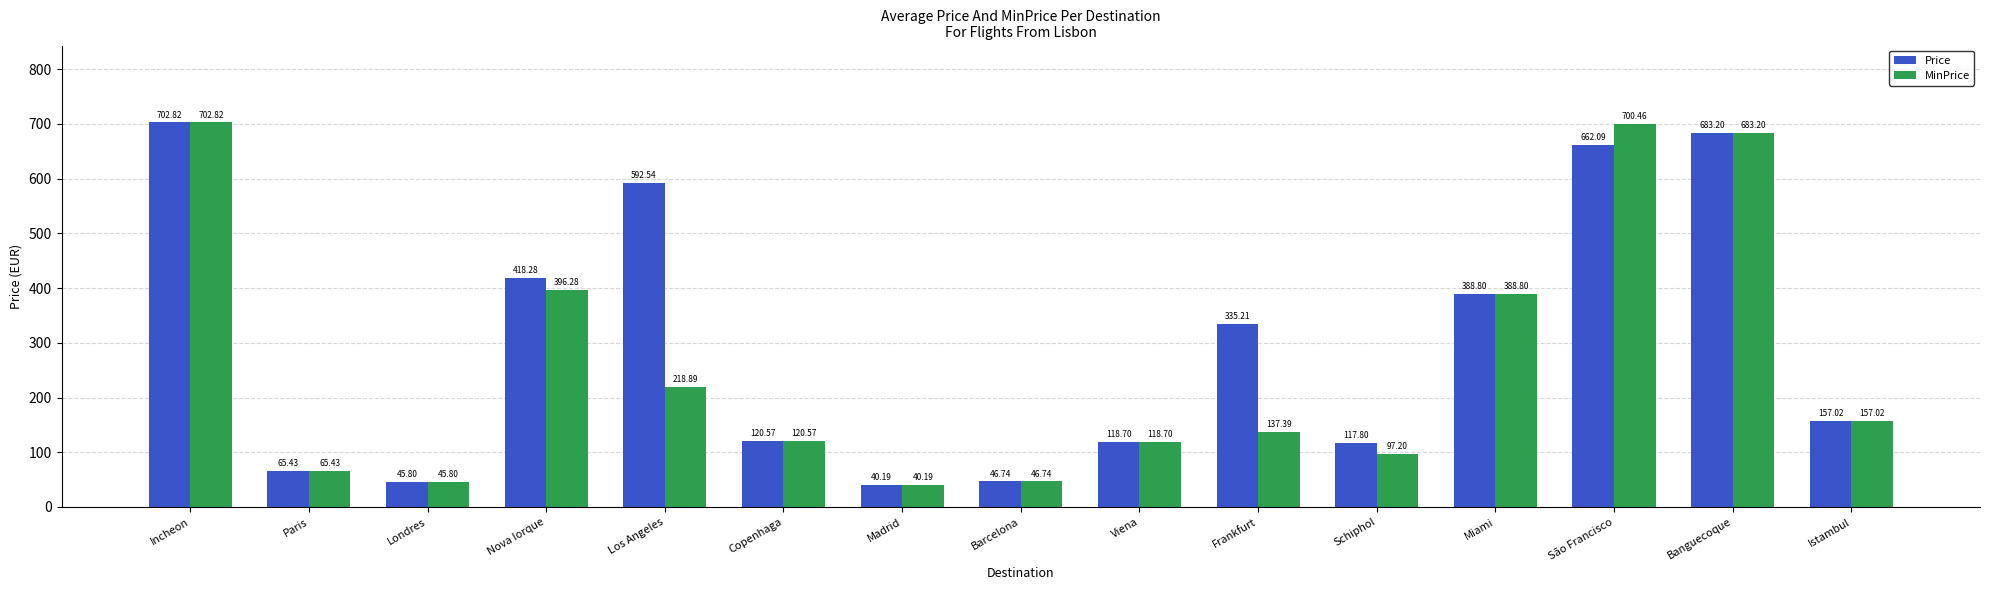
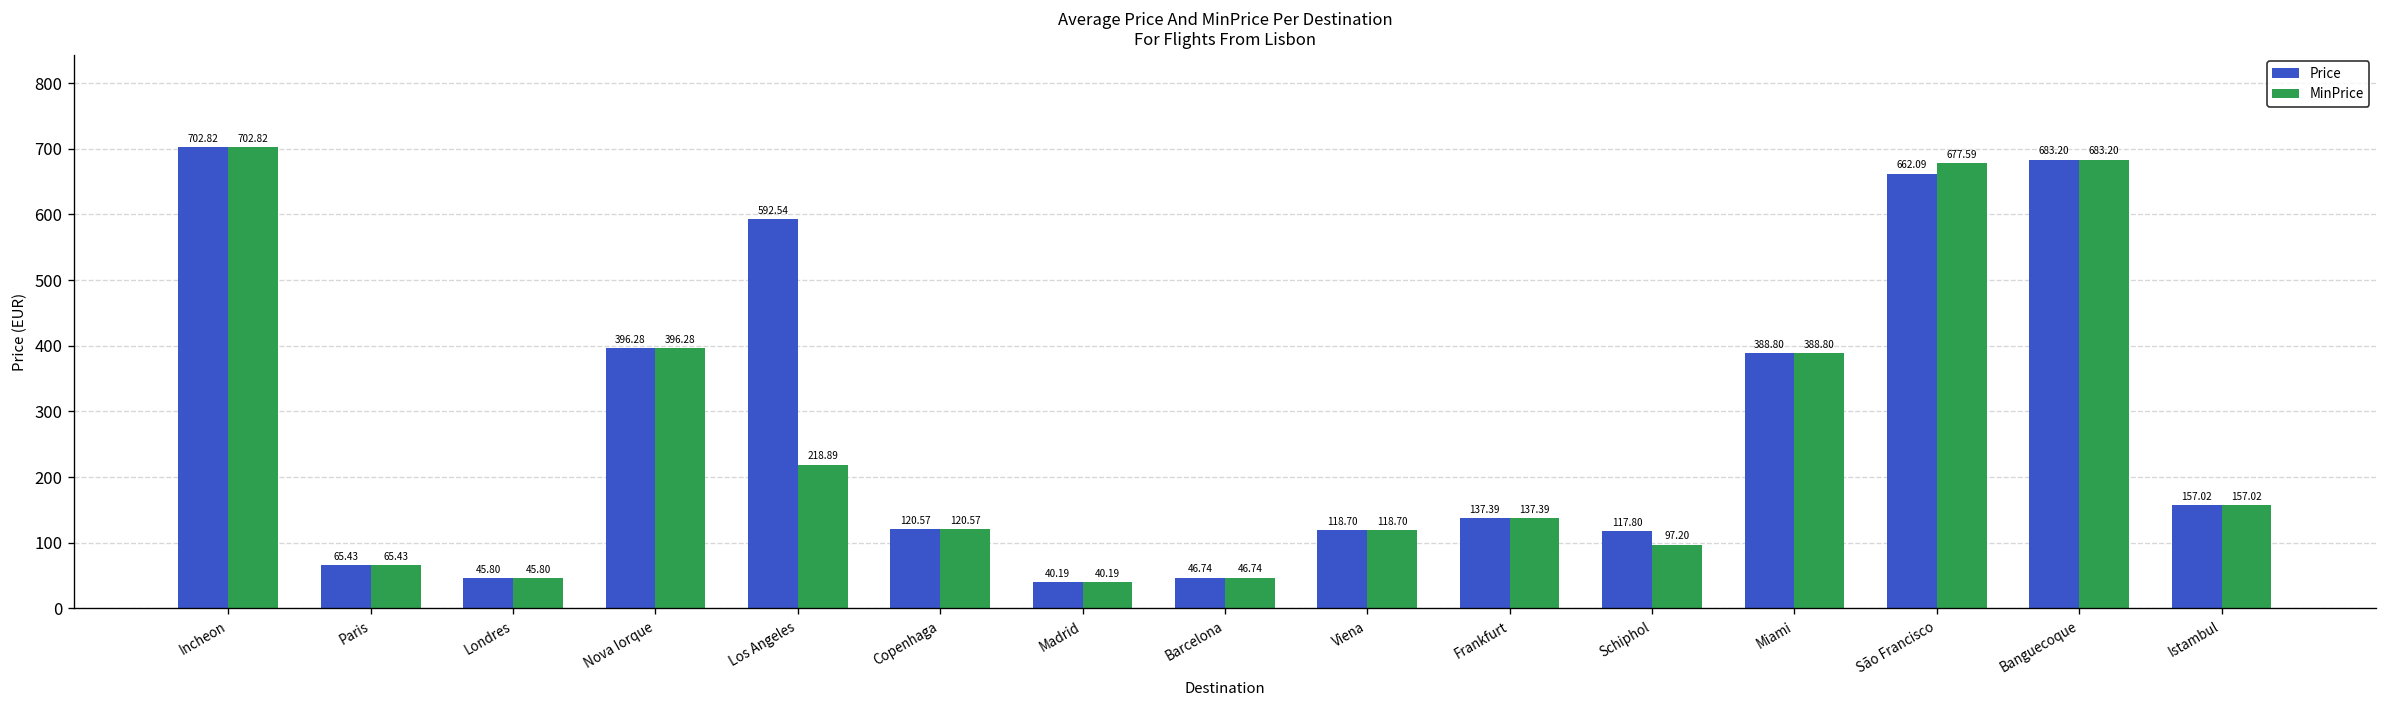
  {
    "Price": {
      "Incheon": 702.82,
      "Paris": 65.43,
      "Londres": 45.80,
-     "Nova Iorque": 418.28,
+     "Nova Iorque": 396.28,
      "Los Angeles": 592.54,
      "Copenhaga": 120.57,
      "Madrid": 40.19,
      "Barcelona": 46.74,
      "Viena": 118.70,
-     "Frankfurt": 335.21,
+     "Frankfurt": 137.39,
      "Schiphol": 117.80,
      "Miami": 388.80,
      "São Francisco": 662.09,
      "Banguecoque": 683.20,
      "Istambul": 157.02
    },
    "MinPrice": {
      "Incheon": 702.82,
      "Paris": 65.43,
      "Londres": 45.80,
      "Nova Iorque": 396.28,
      "Los Angeles": 218.89,
      "Copenhaga": 120.57,
      "Madrid": 40.19,
      "Barcelona": 46.74,
      "Viena": 118.70,
      "Frankfurt": 137.39,
      "Schiphol": 97.20,
      "Miami": 388.80,
-     "São Francisco": 700.46,
+     "São Francisco": 677.59,
      "Banguecoque": 683.20,
      "Istambul": 157.02
    }
  }
